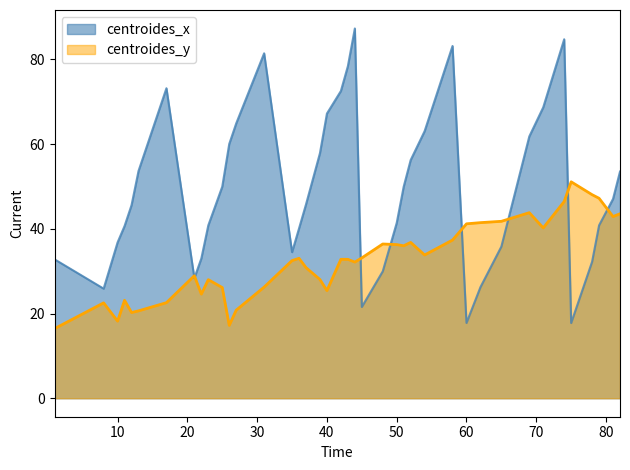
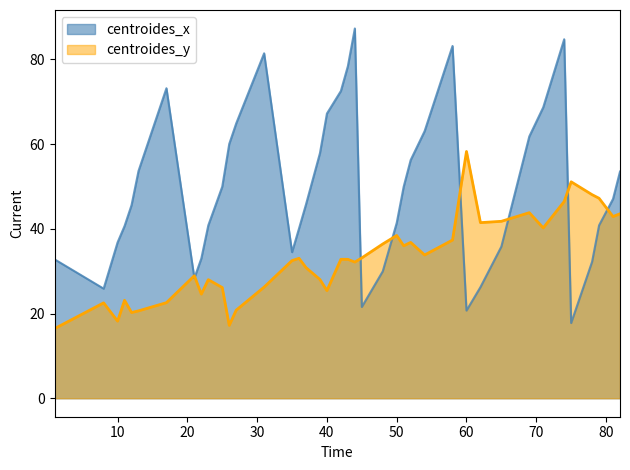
  {
    "centroides_x": {
      "10": 37,
      "40": 67,
      "50": 41,
-     "60": 18
+     "60": 21
    },
    "centroides_y": {
      "10": 18,
      "40": 25,
-     "50": 36,
-     "60": 41
+     "50": 38,
+     "60": 58
    }
  }
